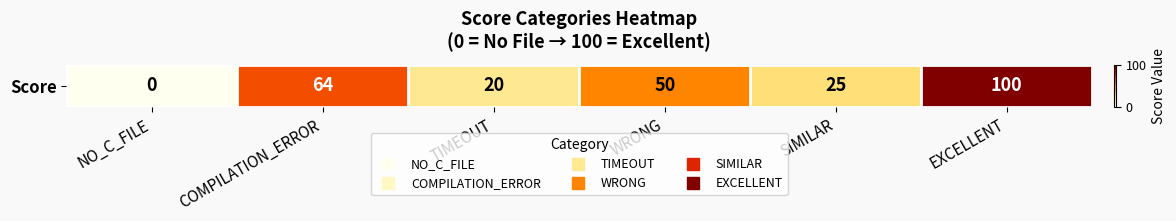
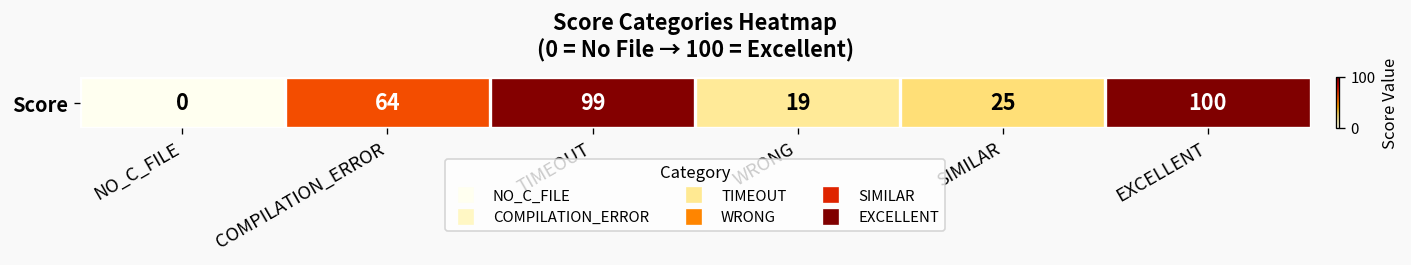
  {
    "Score": {
      "NO_C_FILE": 0,
      "COMPILATION_ERROR": 64,
-     "TIMEOUT": 20,
-     "WRONG": 50,
+     "TIMEOUT": 99,
+     "WRONG": 19,
      "SIMILAR": 25,
      "EXCELLENT": 100
    }
  }
